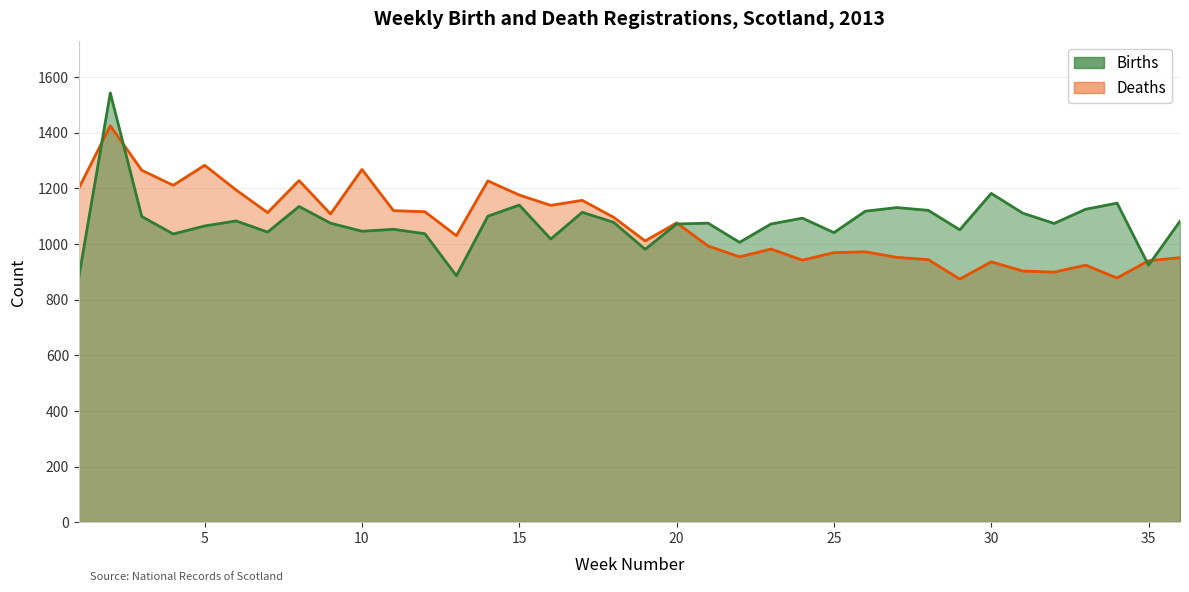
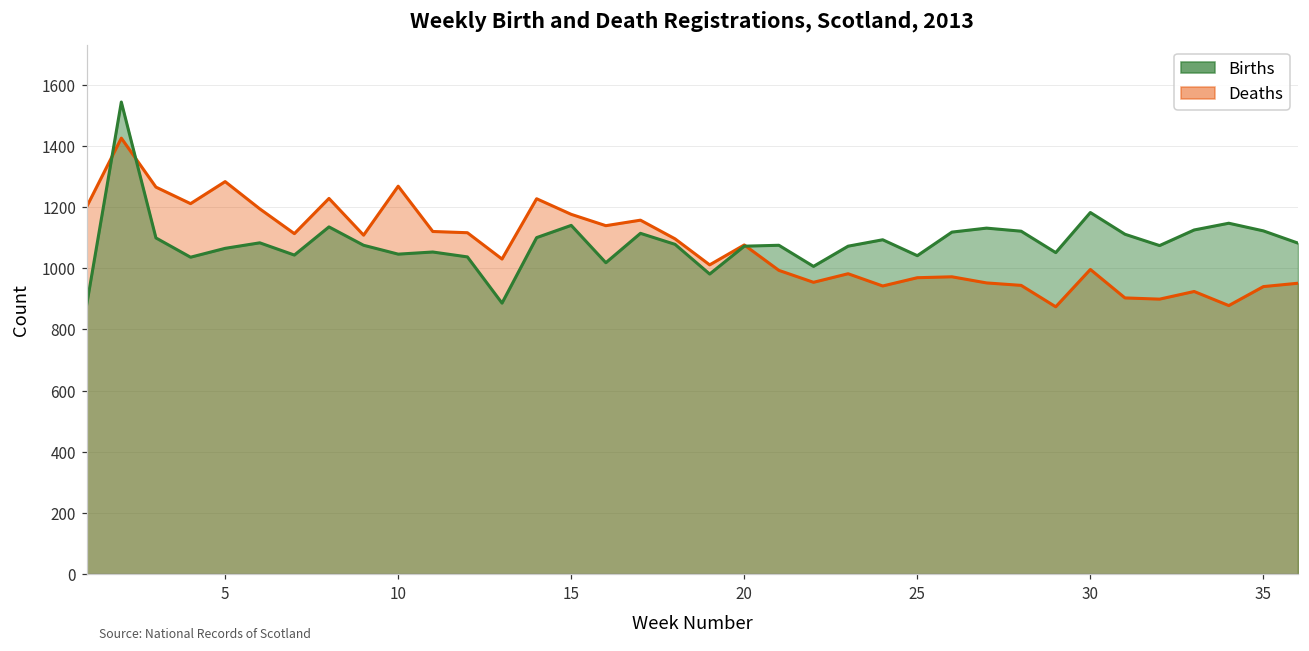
  {
    "Deaths": {
      "5": 1280,
      "10": 1270,
      "15": 1180,
      "25": 970,
-     "30": 940,
+     "30": 1000,
      "35": 940
    },
    "Births": {
      "5": 1070,
      "10": 1050,
      "15": 1140,
      "25": 1040,
      "30": 1180,
-     "35": 920
+     "35": 1120
    }
  }
